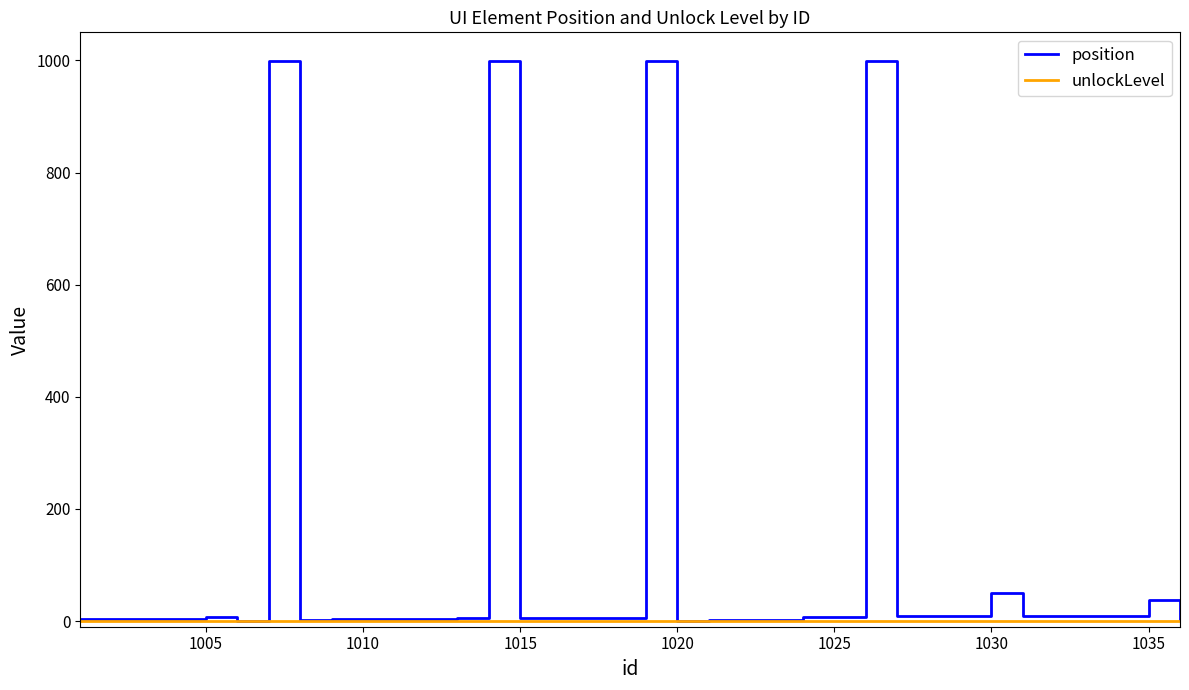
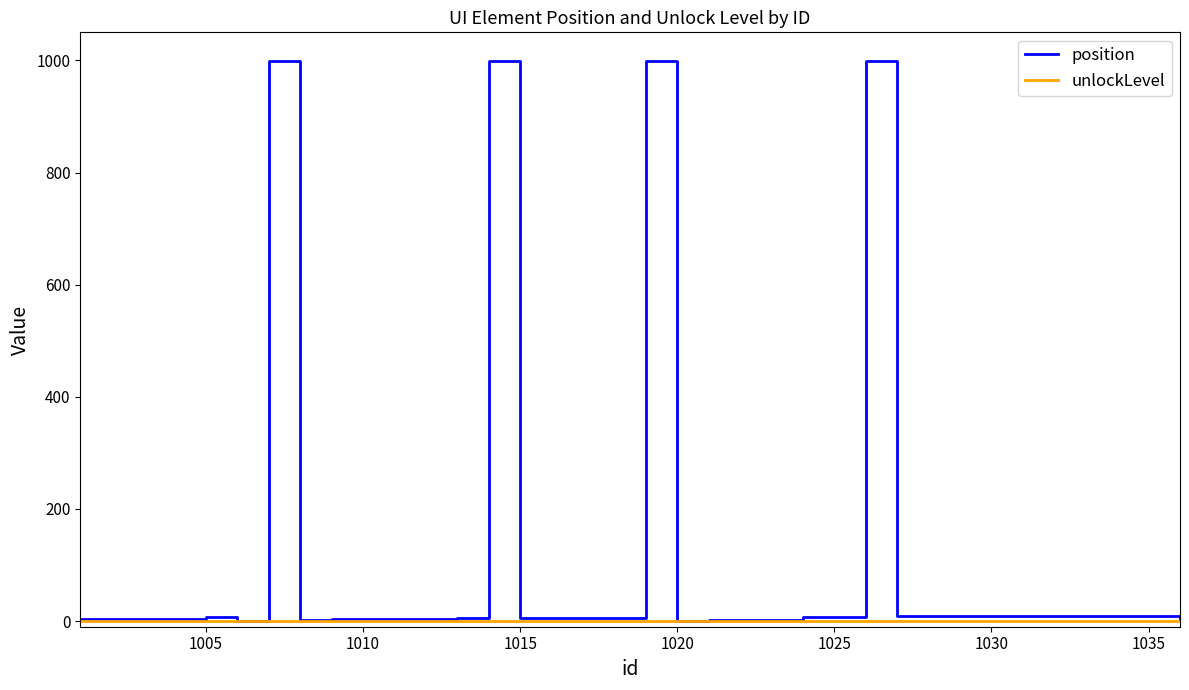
  {
    "position": {
      "1005": 10,
      "1025": 10,
-     "1030": 50,
-     "1035": 40
+     "1030": 10,
+     "1035": 10
    },
    "unlockLevel": {
      "1005": 0,
      "1025": 0,
      "1030": 0,
      "1035": 0
    }
  }
